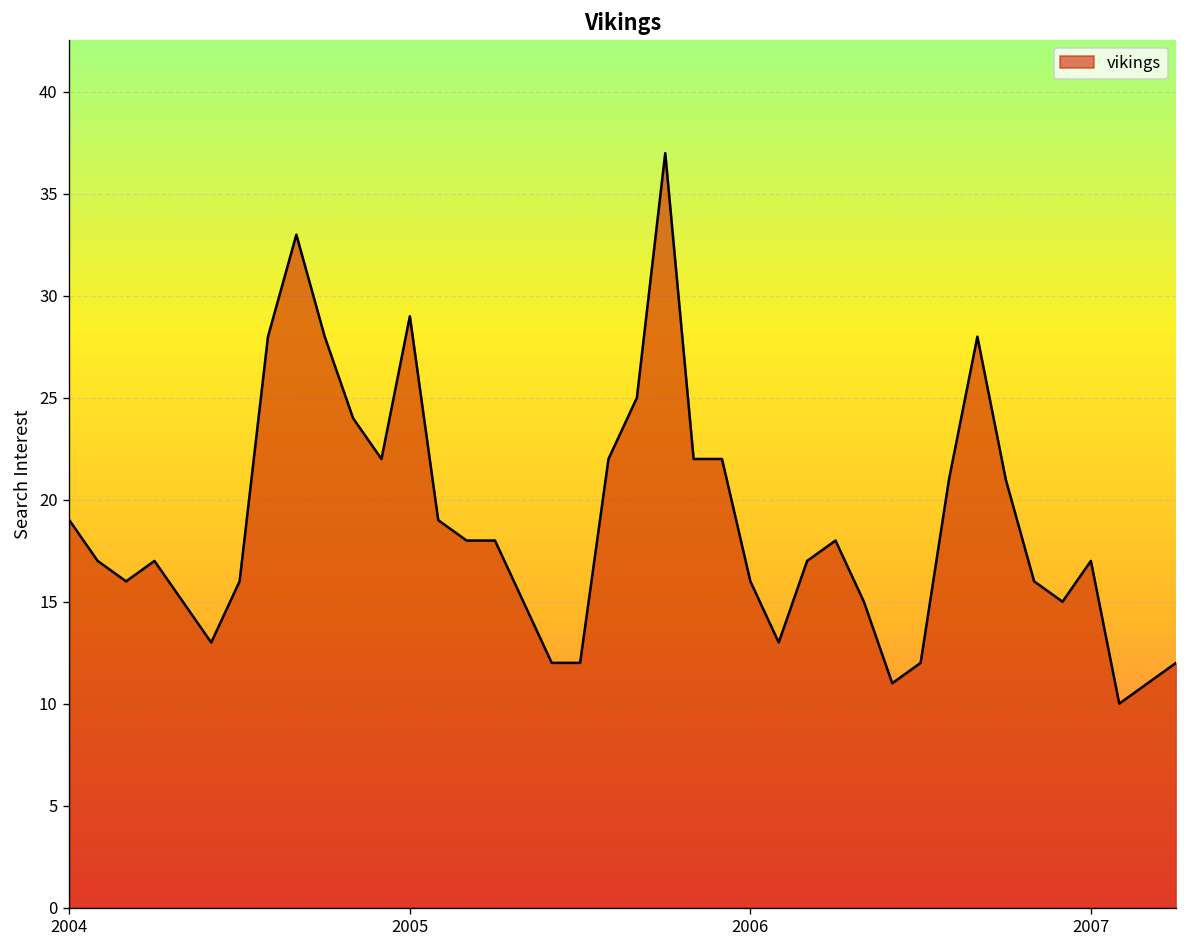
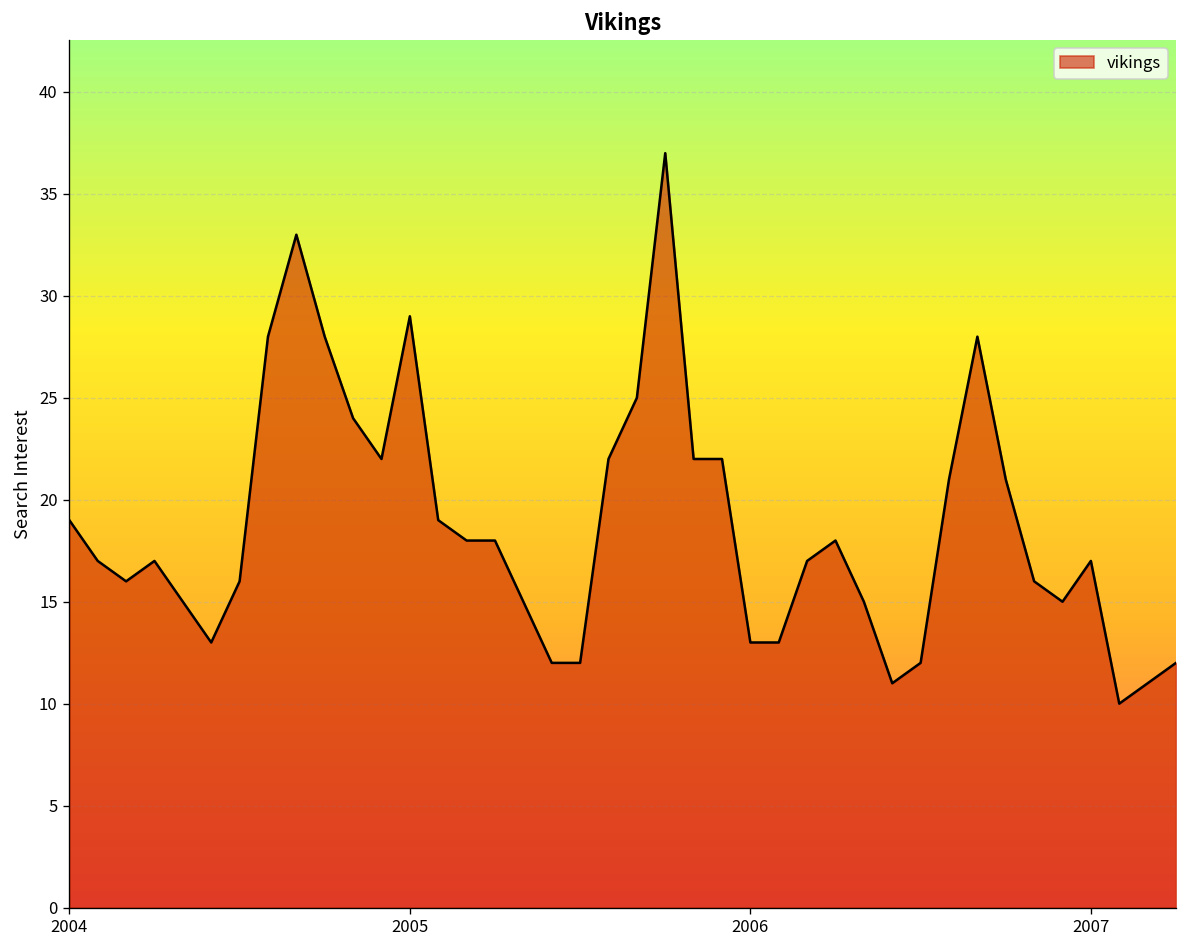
  {
    "2004": 19,
    "2005": 29,
-   "2006": 16,
+   "2006": 13,
    "2007": 17
  }
